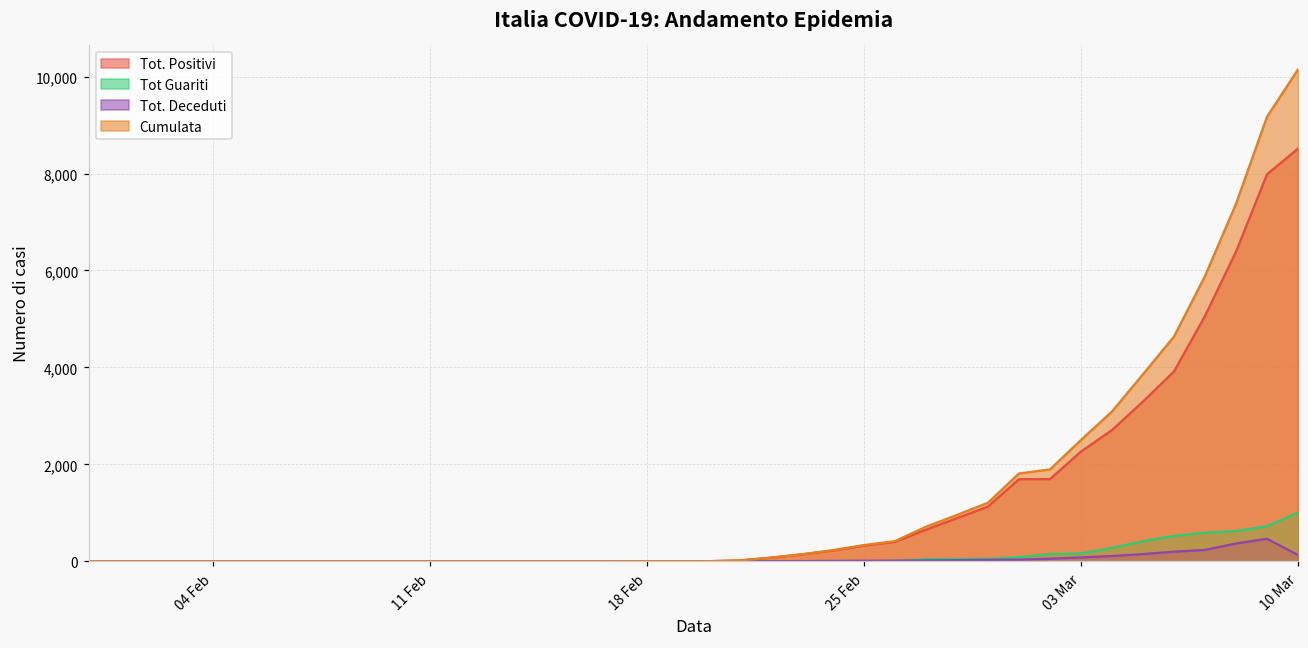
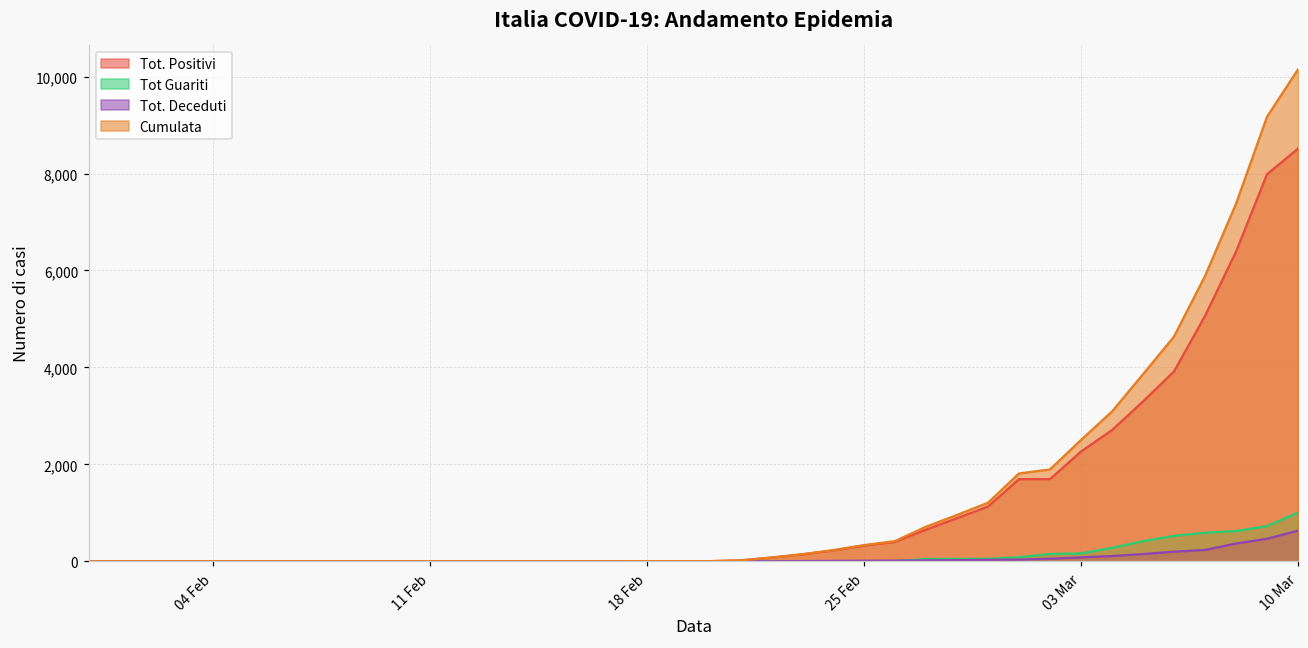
  {
    "Tot Guariti": {
      "03 Mar": "200",
      "10 Mar": "1,000"
    },
    "Tot. Deceduti": {
      "03 Mar": "100",
-     "10 Mar": "100"
+     "10 Mar": "600"
    }
  }
